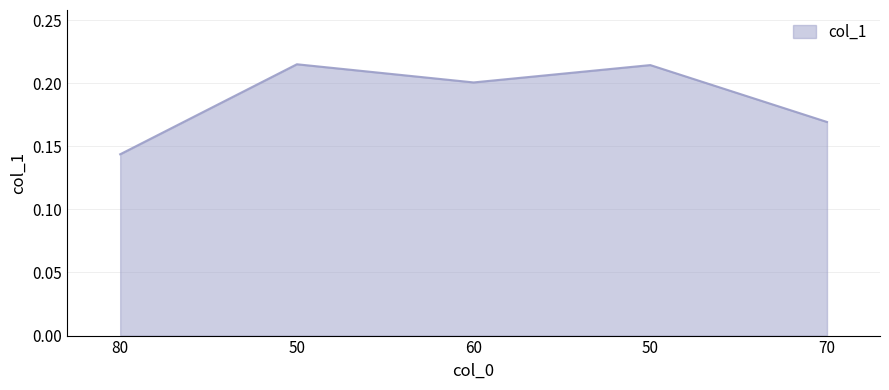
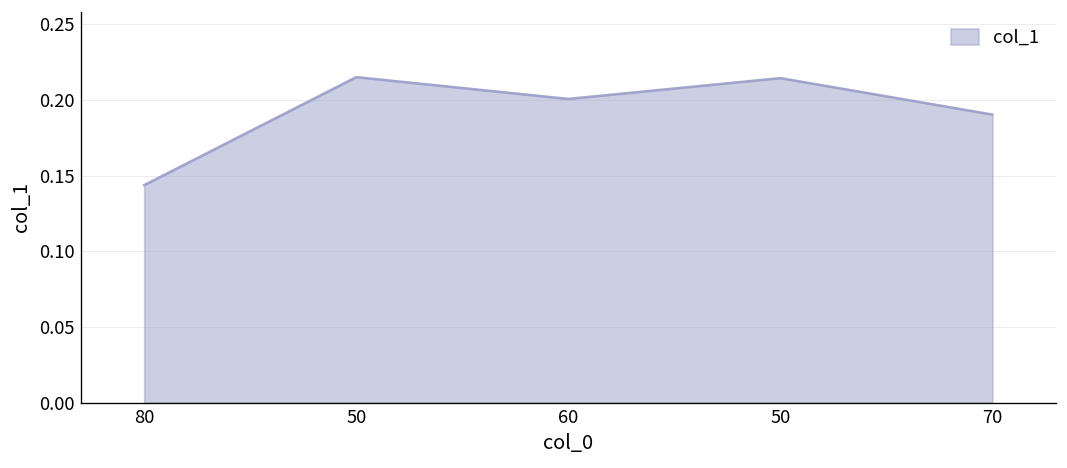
  {
    "80": 0.144,
    "60": 0.201,
-   "70": 0.169
+   "70": 0.190
  }
